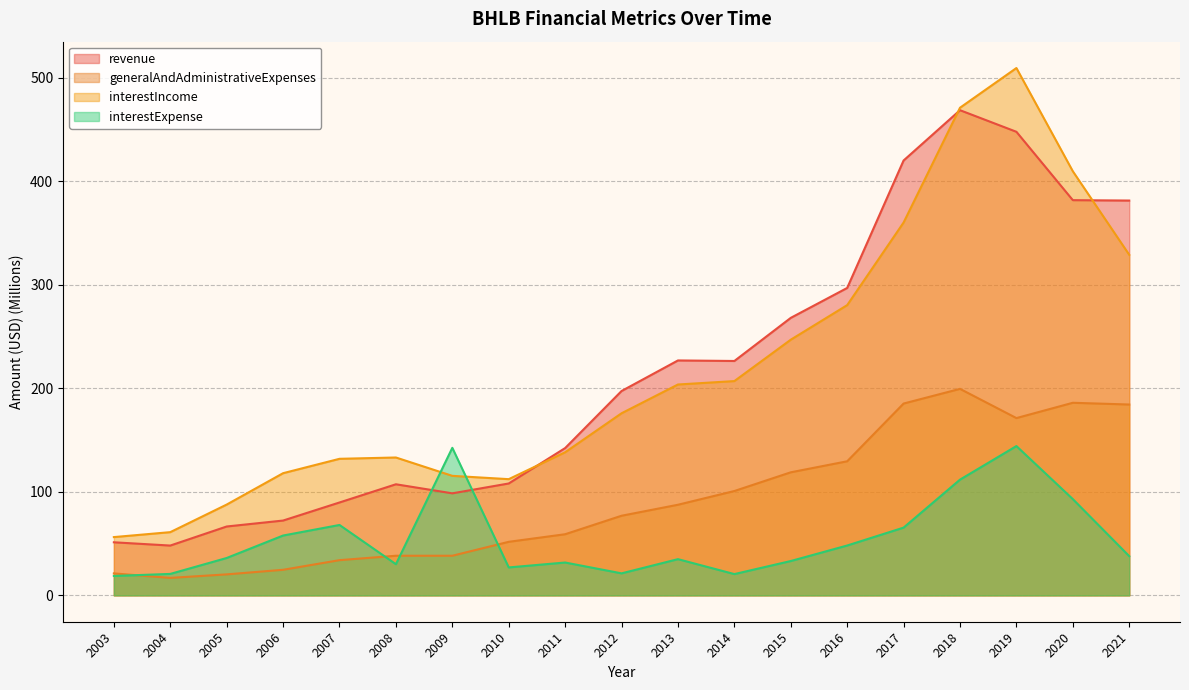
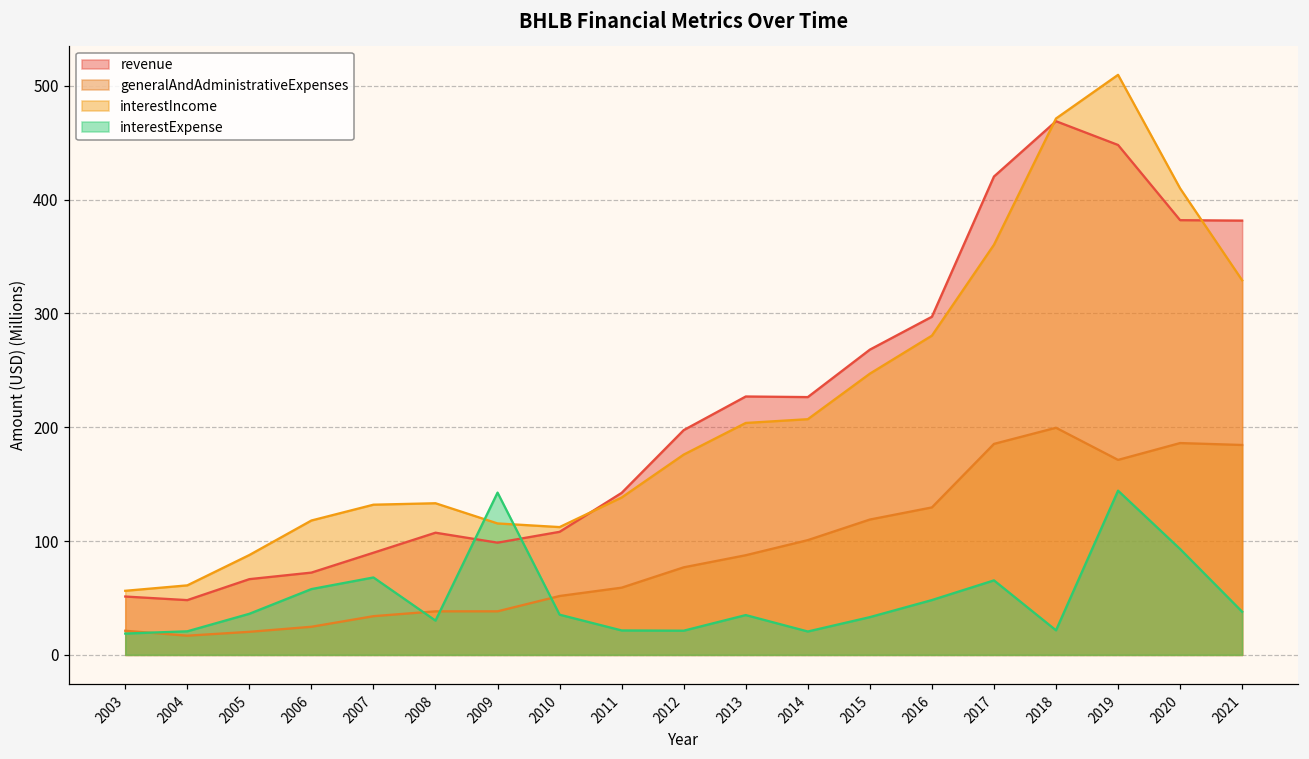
  {
    "interestExpense": {
      "2003": 19,
      "2004": 21,
      "2005": 36,
      "2006": 58,
      "2007": 68,
      "2008": 30,
      "2009": 143,
-     "2010": 27,
-     "2011": 32,
+     "2010": 35,
+     "2011": 21,
      "2012": 21,
      "2013": 35,
      "2014": 21,
      "2015": 33,
      "2016": 48,
      "2017": 65,
-     "2018": 112,
+     "2018": 22,
      "2019": 144,
      "2020": 93,
      "2021": 38
    }
  }
